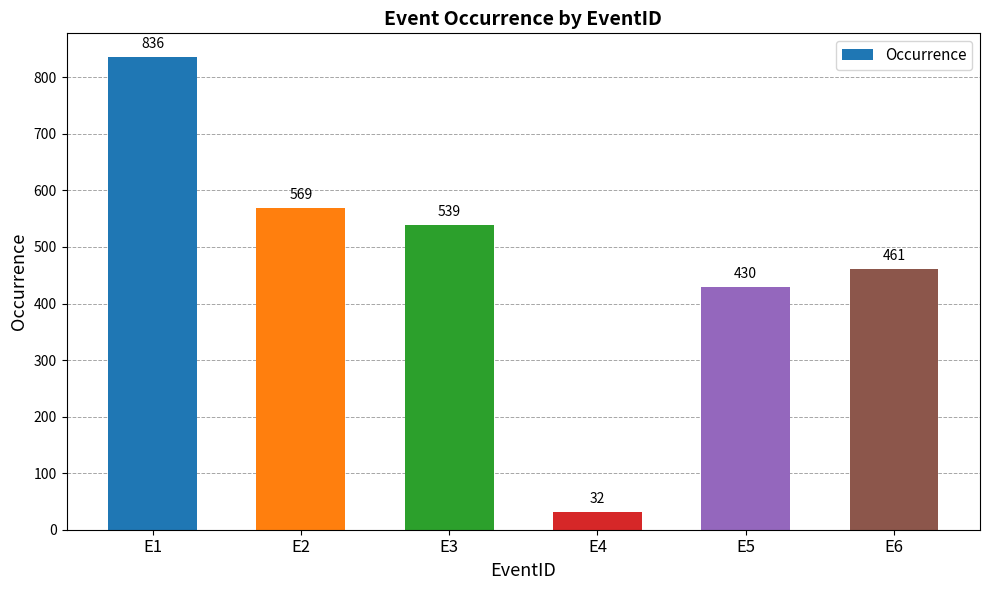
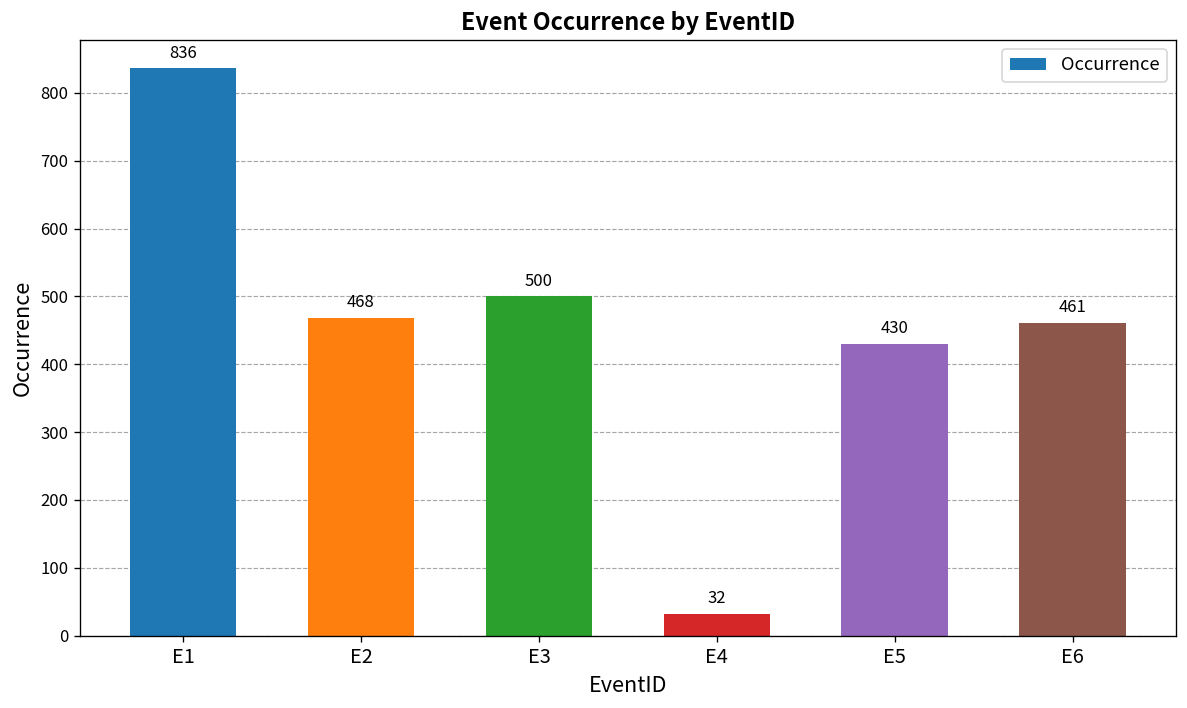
  {
    "E1": 836,
-   "E2": 569,
-   "E3": 539,
+   "E2": 468,
+   "E3": 500,
    "E4": 32,
    "E5": 430,
    "E6": 461
  }
